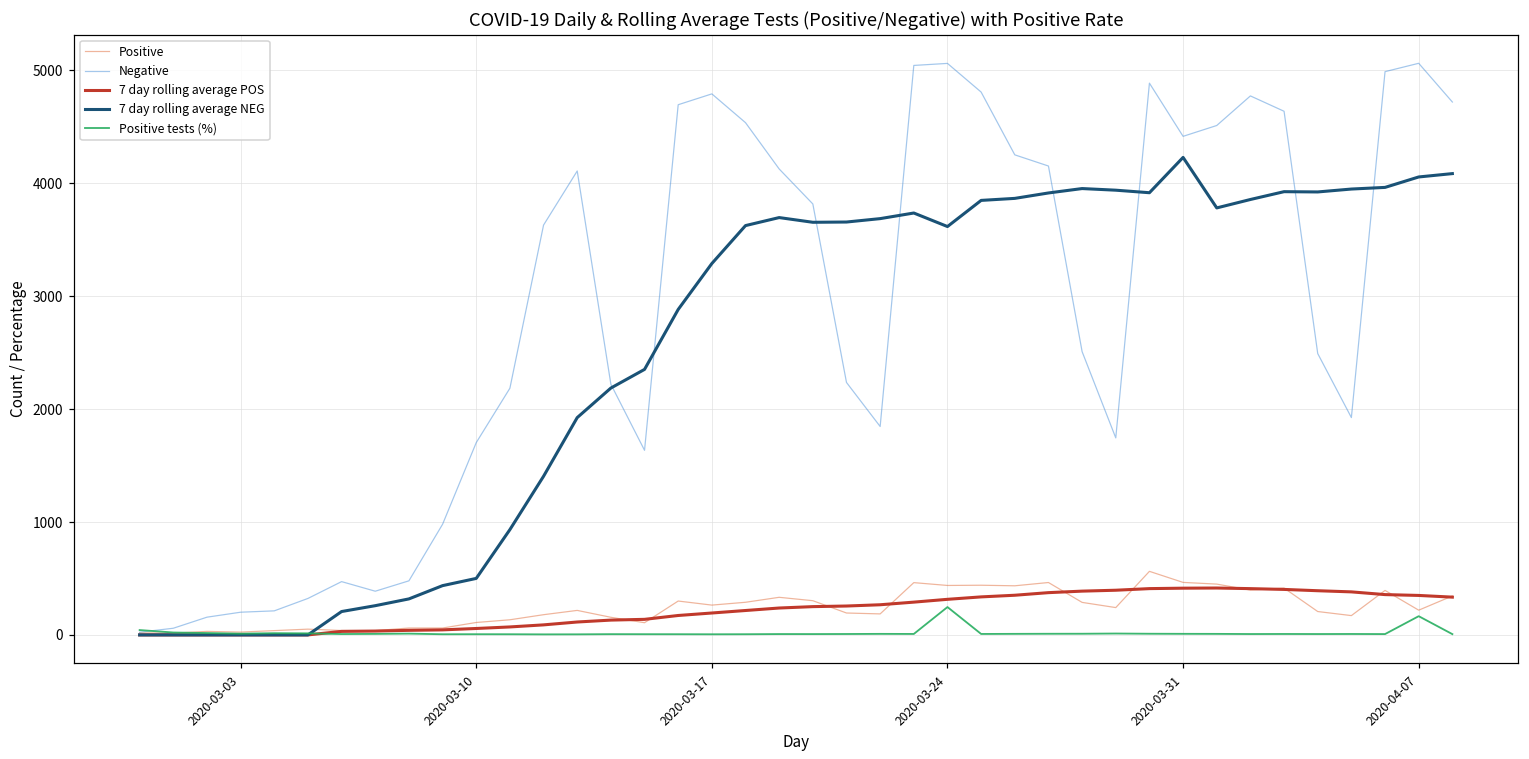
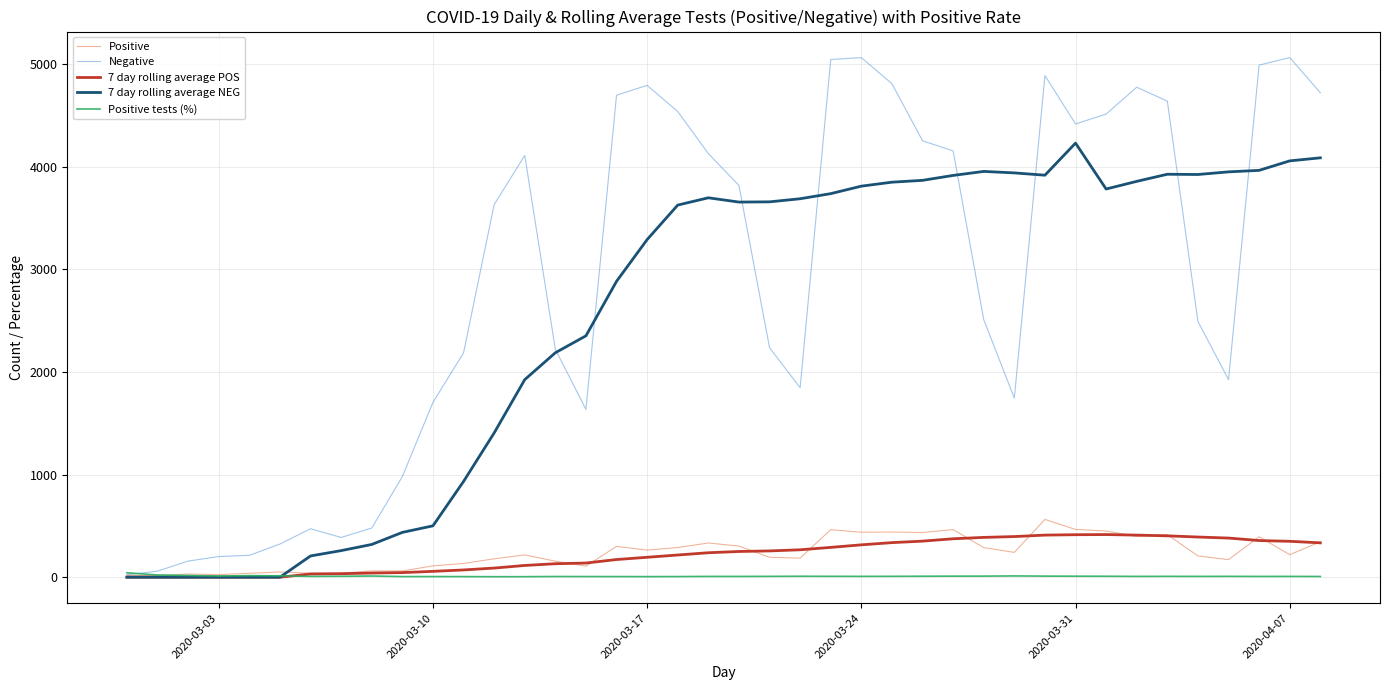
  {
    "Positive": {
      "2020-03-10": 110,
      "2020-03-17": 260,
      "2020-03-24": 440,
      "2020-03-31": 470,
      "2020-04-07": 220
    },
    "Negative": {
      "2020-03-03": 200,
      "2020-03-10": 1700,
      "2020-03-17": 4790,
      "2020-03-24": 5060,
      "2020-03-31": 4420,
      "2020-04-07": 5060
    },
    "7 day rolling average POS": {
      "2020-03-10": 60,
      "2020-03-17": 190,
      "2020-03-24": 320,
      "2020-03-31": 410,
      "2020-04-07": 350
    },
    "7 day rolling average NEG": {
      "2020-03-10": 500,
      "2020-03-17": 3290,
-     "2020-03-24": 3620,
+     "2020-03-24": 3810,
      "2020-03-31": 4230,
      "2020-04-07": 4060
    },
    "Positive tests (%)": {
      "2020-03-10": 10,
      "2020-03-17": 10,
-     "2020-03-24": 250,
+     "2020-03-24": 10,
      "2020-03-31": 10,
-     "2020-04-07": 170
+     "2020-04-07": 10
    }
  }
